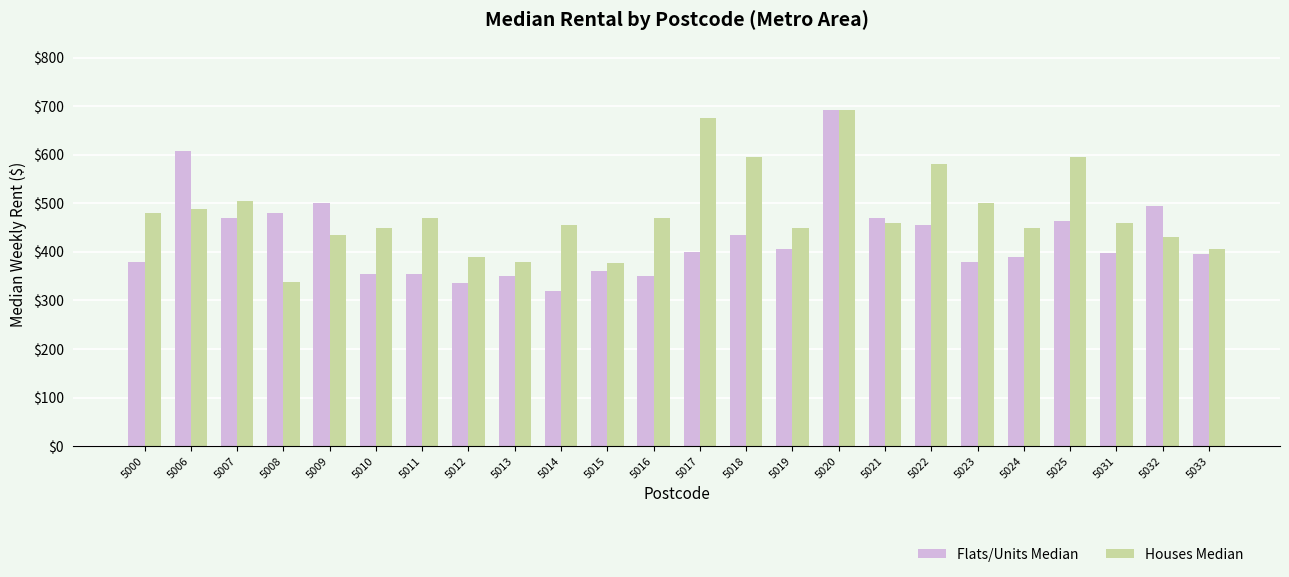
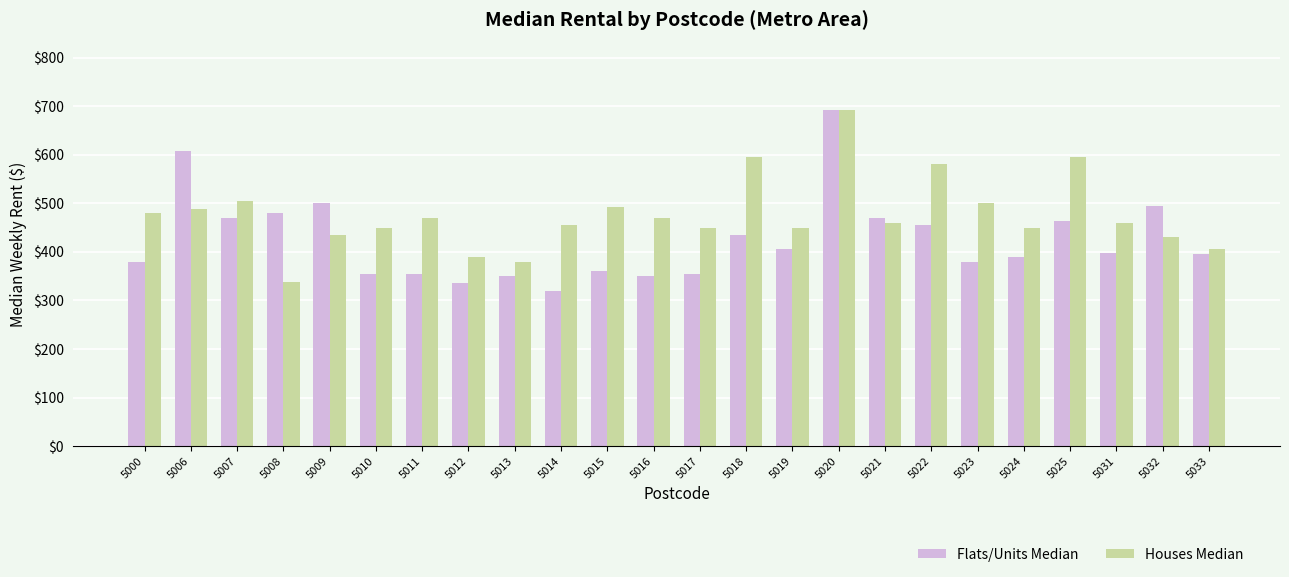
  {
    "Flats/Units Median": {
      "5000": "$380",
      "5006": "$610",
      "5007": "$470",
      "5008": "$480",
      "5009": "$500",
      "5010": "$360",
      "5011": "$360",
      "5012": "$340",
      "5013": "$350",
      "5014": "$320",
      "5015": "$360",
      "5016": "$350",
-     "5017": "$400",
+     "5017": "$350",
      "5018": "$440",
      "5019": "$410",
      "5020": "$690",
      "5021": "$470",
      "5022": "$460",
      "5023": "$380",
      "5024": "$390",
      "5025": "$460",
      "5031": "$400",
      "5032": "$490",
      "5033": "$400"
    },
    "Houses Median": {
      "5000": "$480",
      "5006": "$490",
      "5007": "$510",
      "5008": "$340",
      "5009": "$440",
      "5010": "$450",
      "5011": "$470",
      "5012": "$390",
      "5013": "$380",
      "5014": "$460",
-     "5015": "$380",
+     "5015": "$490",
      "5016": "$470",
-     "5017": "$680",
+     "5017": "$450",
      "5018": "$600",
      "5019": "$450",
      "5020": "$690",
      "5021": "$460",
      "5022": "$580",
      "5023": "$500",
      "5024": "$450",
      "5025": "$600",
      "5031": "$460",
      "5032": "$430",
      "5033": "$410"
    }
  }
